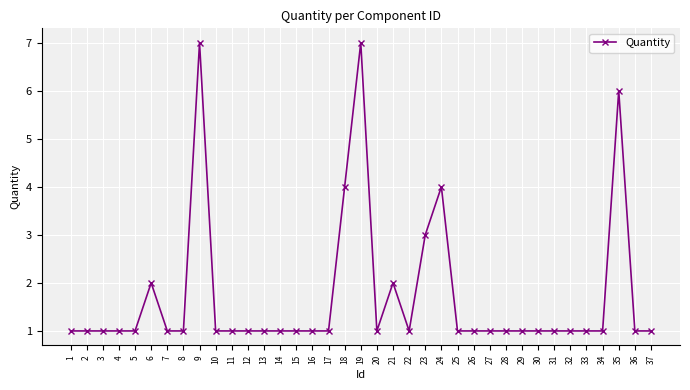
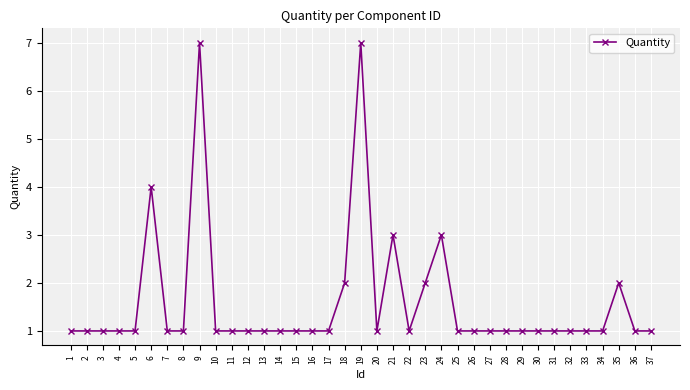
  {
    "1": 1,
    "2": 1,
    "3": 1,
    "4": 1,
    "5": 1,
-   "6": 2,
+   "6": 4,
    "7": 1,
    "8": 1,
    "9": 7,
    "10": 1,
    "11": 1,
    "12": 1,
    "13": 1,
    "14": 1,
    "15": 1,
    "16": 1,
    "17": 1,
-   "18": 4,
+   "18": 2,
    "19": 7,
    "20": 1,
-   "21": 2,
+   "21": 3,
    "22": 1,
-   "23": 3,
-   "24": 4,
+   "23": 2,
+   "24": 3,
    "25": 1,
    "26": 1,
    "27": 1,
    "28": 1,
    "29": 1,
    "30": 1,
    "31": 1,
    "32": 1,
    "33": 1,
    "34": 1,
-   "35": 6,
+   "35": 2,
    "36": 1,
    "37": 1
  }
